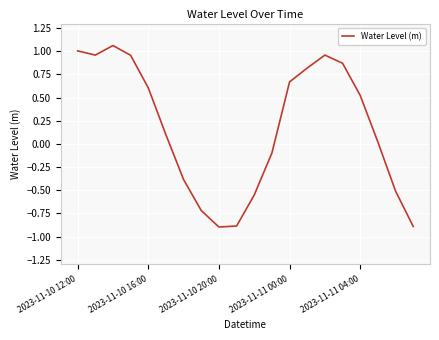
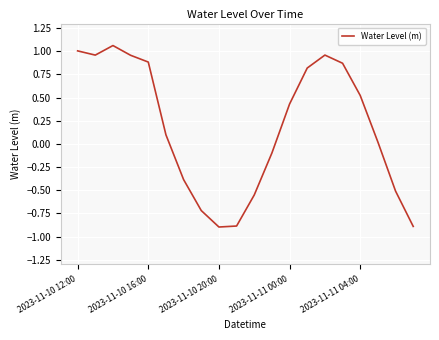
  {
    "2023-11-10 12:00": 1.0,
-   "2023-11-10 16:00": 0.6,
+   "2023-11-10 16:00": 0.9,
    "2023-11-10 20:00": -0.9,
-   "2023-11-11 00:00": 0.7,
+   "2023-11-11 00:00": 0.4,
    "2023-11-11 04:00": 0.5
  }
